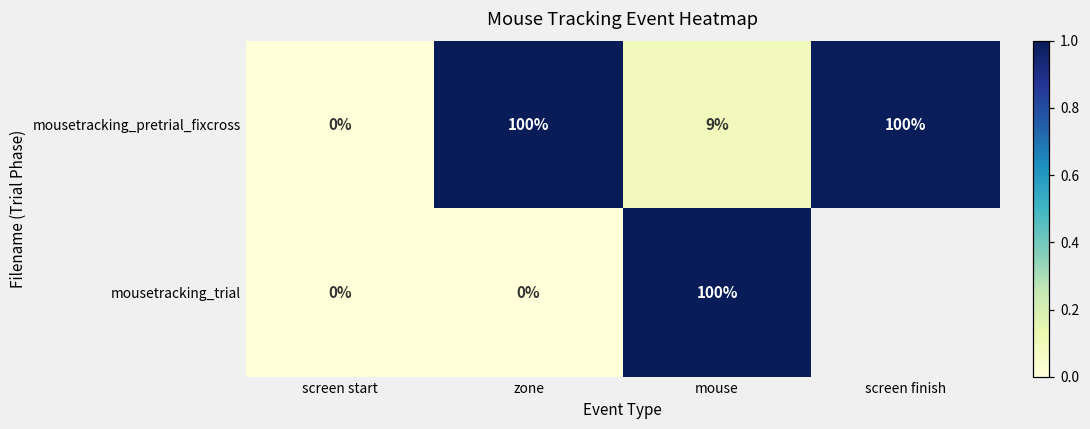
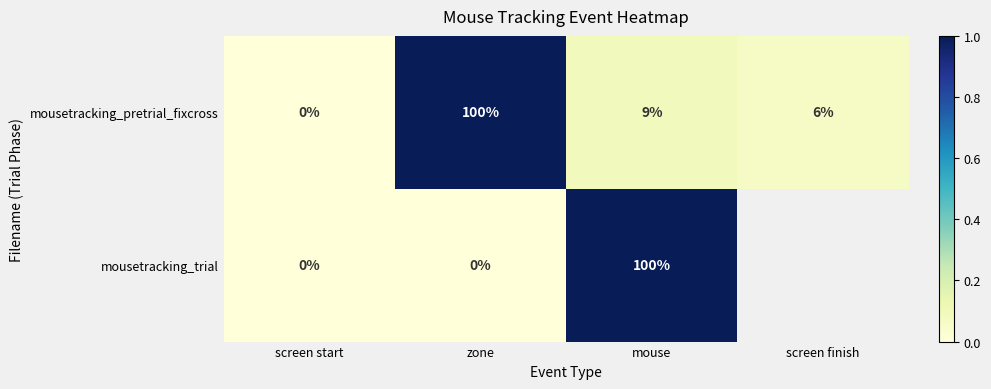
  {
    "mousetracking_pretrial_fixcross": {
      "screen start": "0%",
      "zone": "100%",
      "mouse": "9%",
-     "screen finish": "100%"
+     "screen finish": "6%"
    },
    "mousetracking_trial": {
      "screen start": "0%",
      "zone": "0%",
      "mouse": "100%"
    }
  }
